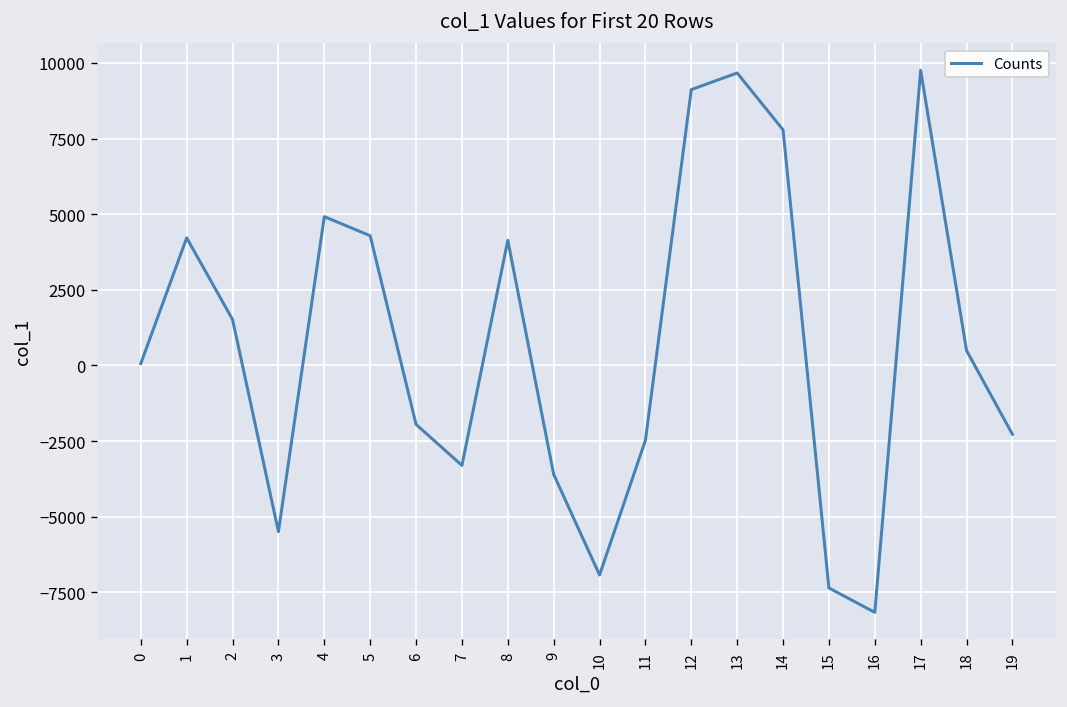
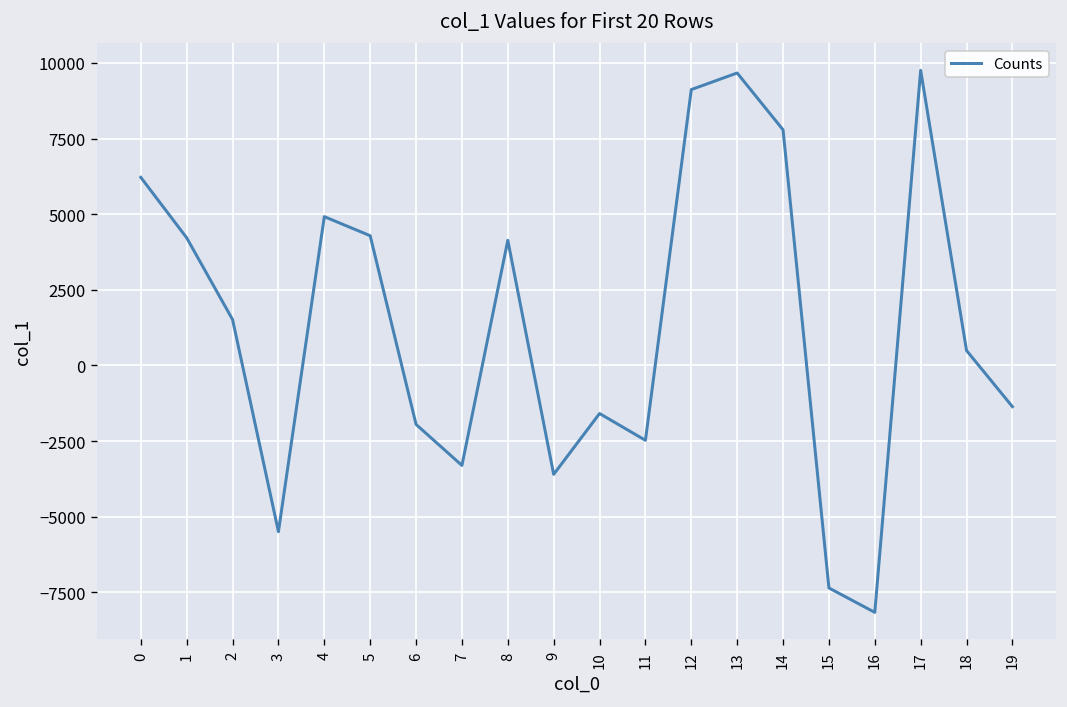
  {
-   "0": 100,
+   "0": 6200,
    "1": 4200,
    "2": 1500,
    "3": -5500,
    "4": 4900,
    "5": 4300,
    "6": -2000,
    "7": -3300,
    "8": 4100,
    "9": -3600,
-   "10": -6900,
+   "10": -1600,
    "11": -2500,
    "12": 9100,
    "13": 9700,
    "14": 7800,
    "15": -7400,
    "16": -8200,
    "17": 9800,
    "18": 500,
-   "19": -2300
+   "19": -1400
  }
